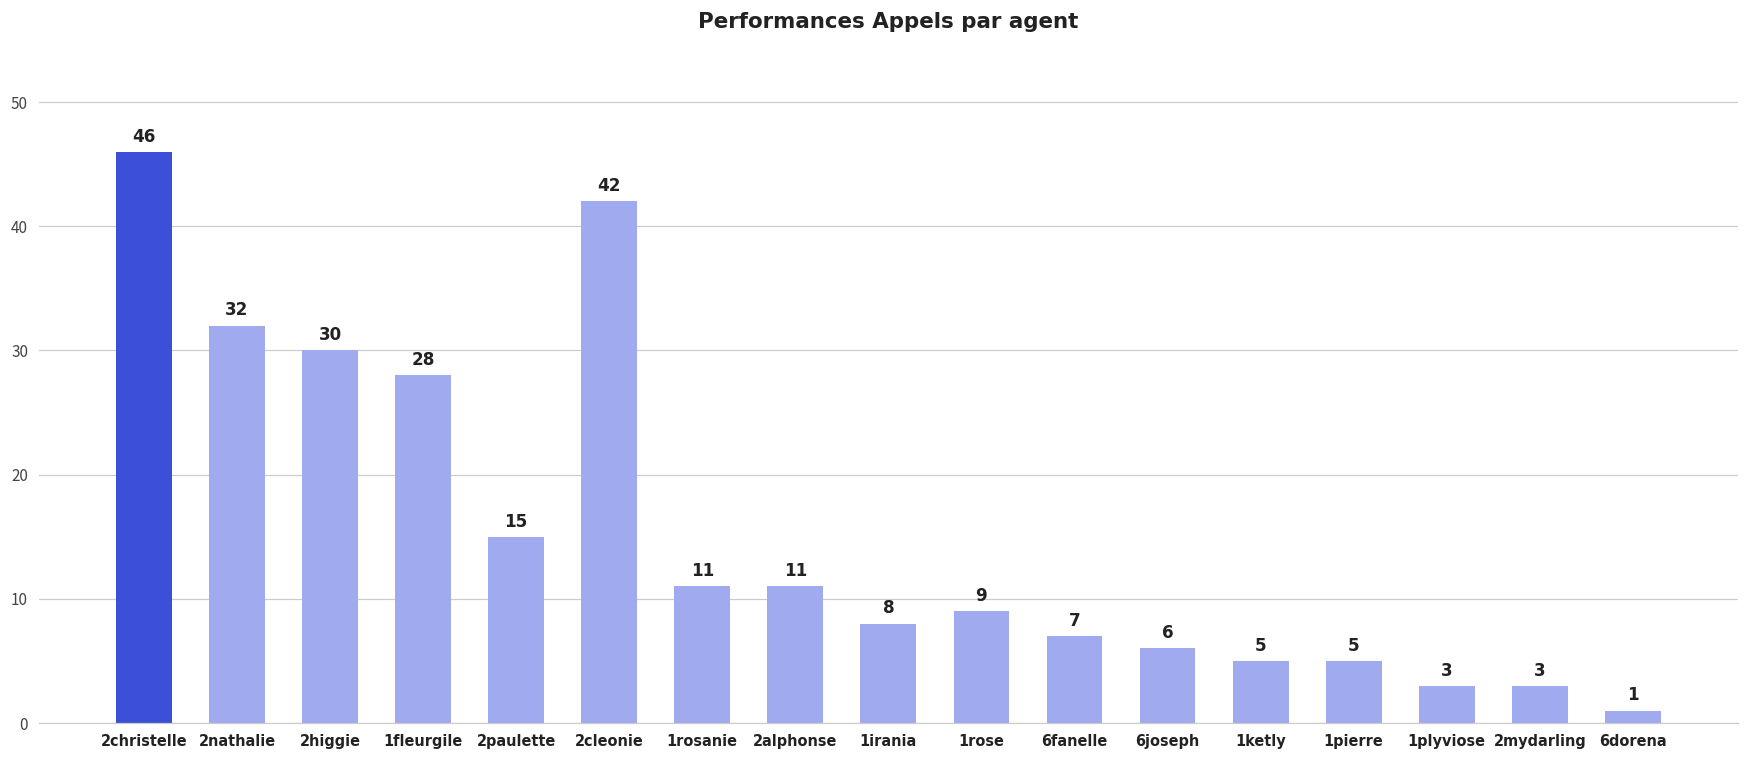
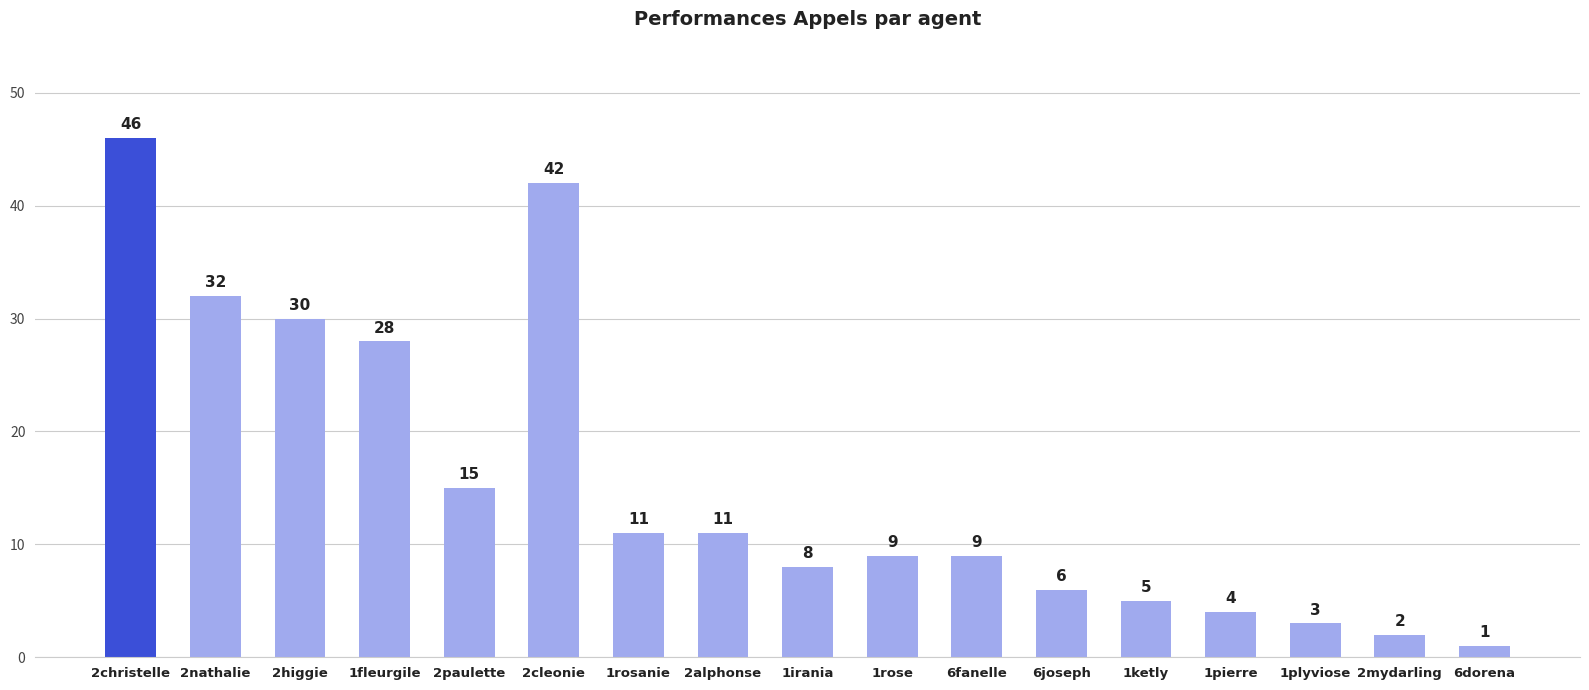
  {
    "2christelle": 46,
    "2nathalie": 32,
    "2higgie": 30,
    "1fleurgile": 28,
    "2paulette": 15,
    "2cleonie": 42,
    "1rosanie": 11,
    "2alphonse": 11,
    "1irania": 8,
    "1rose": 9,
-   "6fanelle": 7,
+   "6fanelle": 9,
    "6joseph": 6,
    "1ketly": 5,
-   "1pierre": 5,
+   "1pierre": 4,
    "1plyviose": 3,
-   "2mydarling": 3,
+   "2mydarling": 2,
    "6dorena": 1
  }
